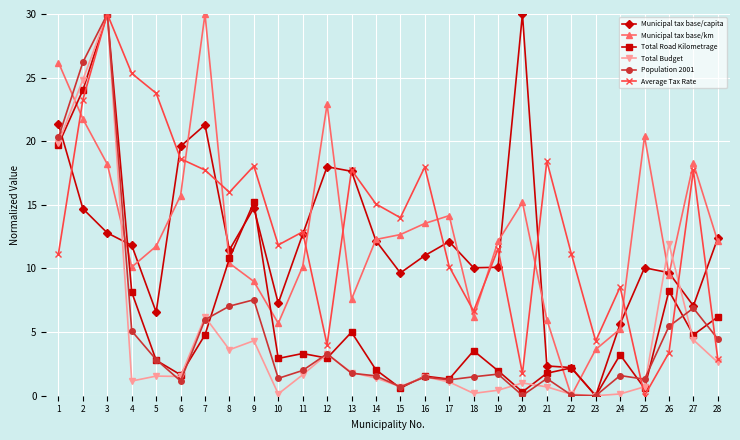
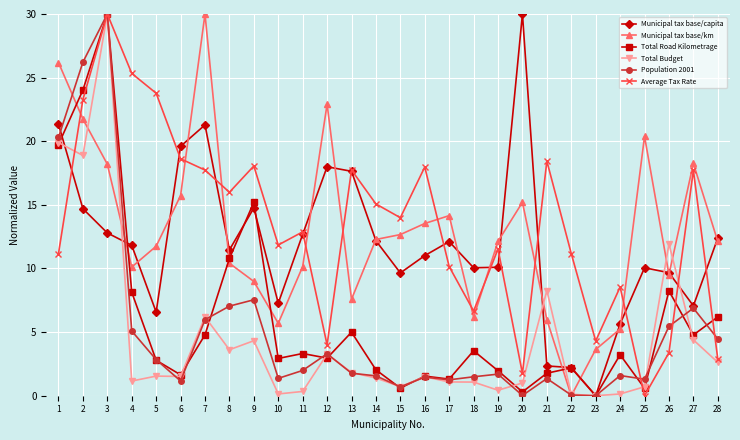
  {
    "Total Budget": {
-     "2": 24.8,
+     "2": 18.9,
      "4": 1.2,
      "5": 1.5,
      "7": 6.2,
      "8": 3.6,
      "9": 4.3,
      "10": 0.1,
-     "11": 1.6,
-     "18": 0.2,
+     "11": 0.3,
+     "18": 1.1,
      "19": 0.4,
      "20": 1.0,
-     "21": 0.7,
+     "21": 8.3,
      "24": 0.1,
      "26": 11.9,
      "27": 4.4,
      "28": 2.6
    }
  }
